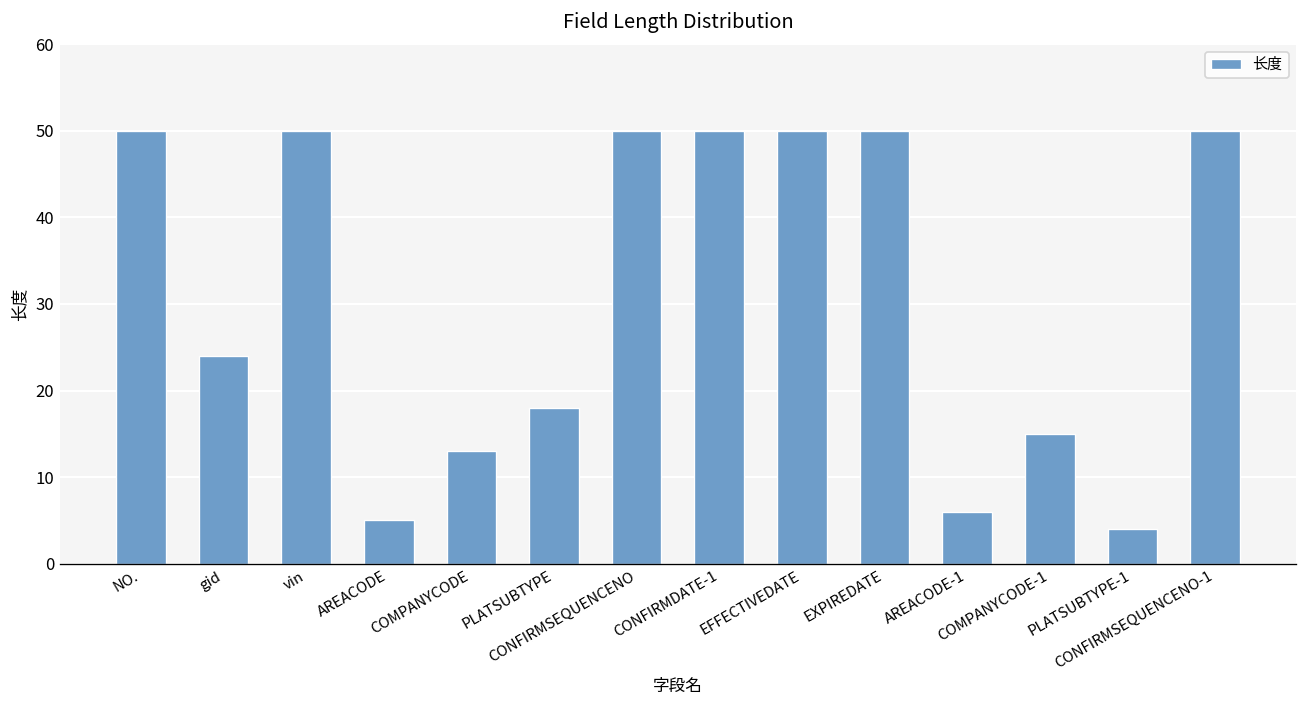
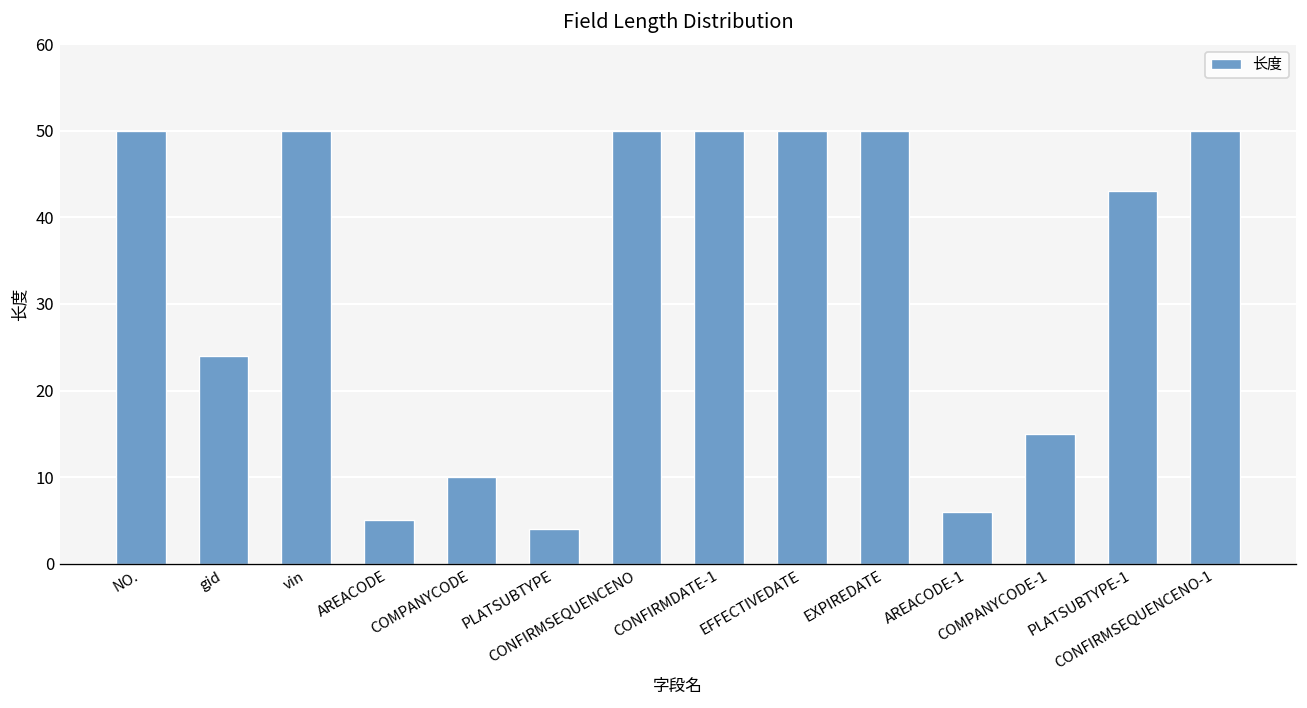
  {
    "NO.": 50,
    "gid": 24,
    "vin": 50,
    "AREACODE": 5,
-   "COMPANYCODE": 13,
-   "PLATSUBTYPE": 18,
+   "COMPANYCODE": 10,
+   "PLATSUBTYPE": 4,
    "CONFIRMSEQUENCENO": 50,
    "CONFIRMDATE-1": 50,
    "EFFECTIVEDATE": 50,
    "EXPIREDATE": 50,
    "AREACODE-1": 6,
    "COMPANYCODE-1": 15,
-   "PLATSUBTYPE-1": 4,
+   "PLATSUBTYPE-1": 43,
    "CONFIRMSEQUENCENO-1": 50
  }
